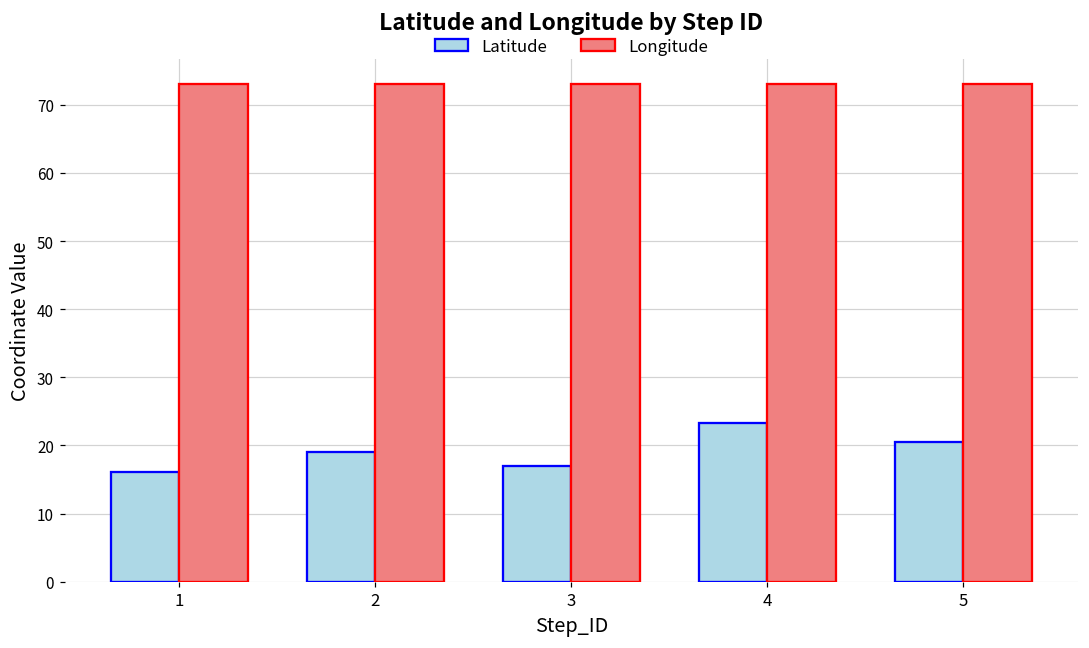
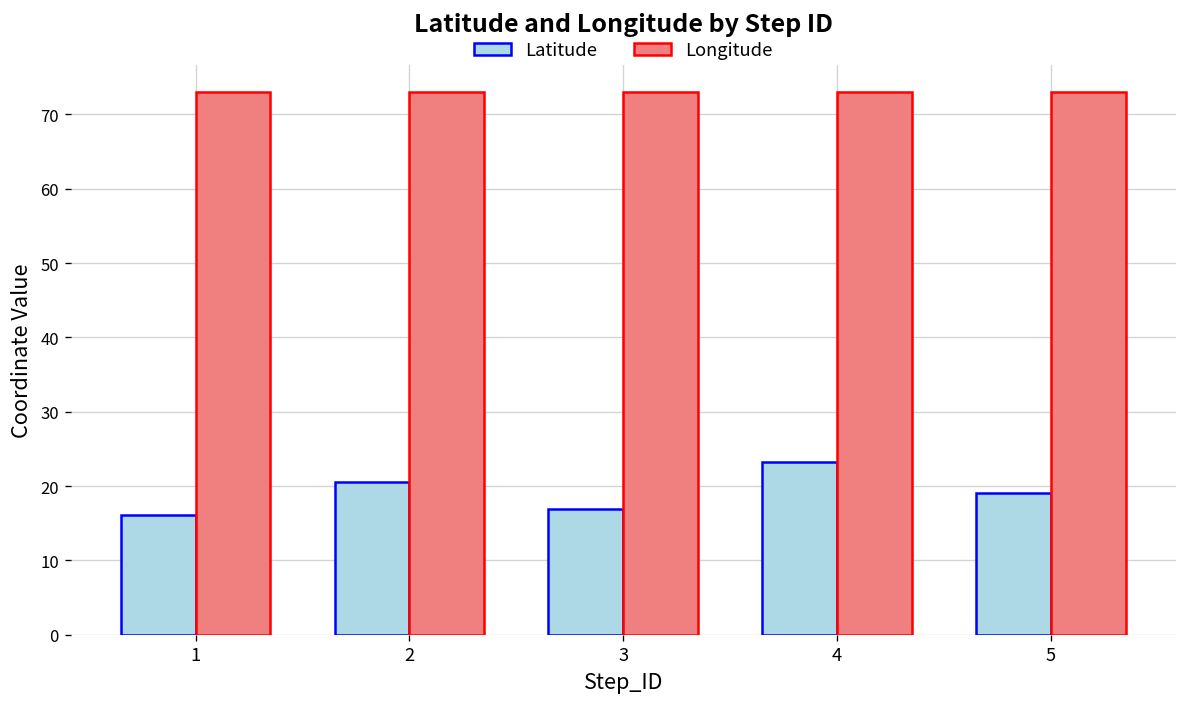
  {
    "Latitude": {
      "1": 16,
-     "2": 19,
+     "2": 20,
      "3": 17,
      "4": 23,
-     "5": 20
+     "5": 19
    },
    "Longitude": {
      "1": 73,
      "2": 73,
      "3": 73,
      "4": 73,
      "5": 73
    }
  }
